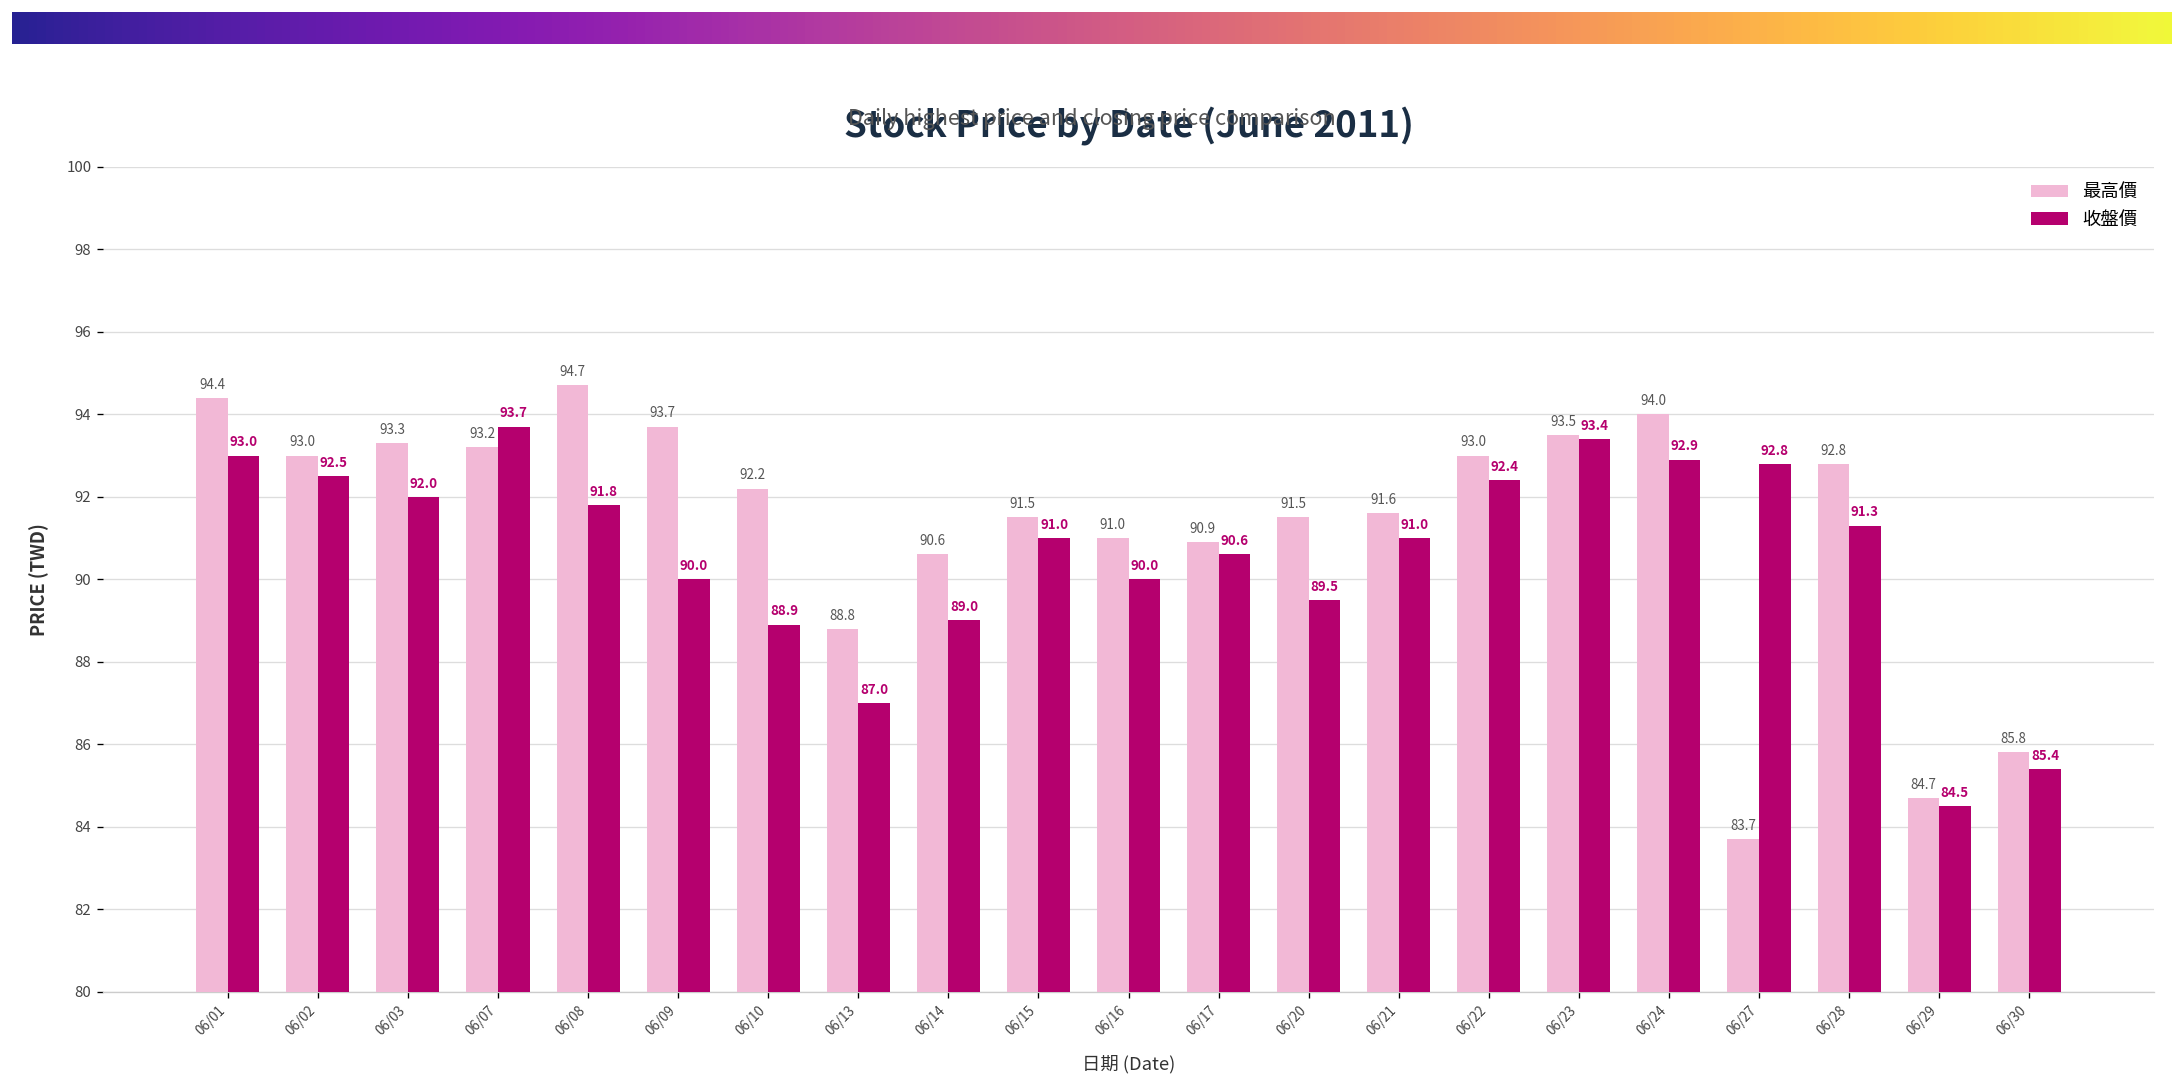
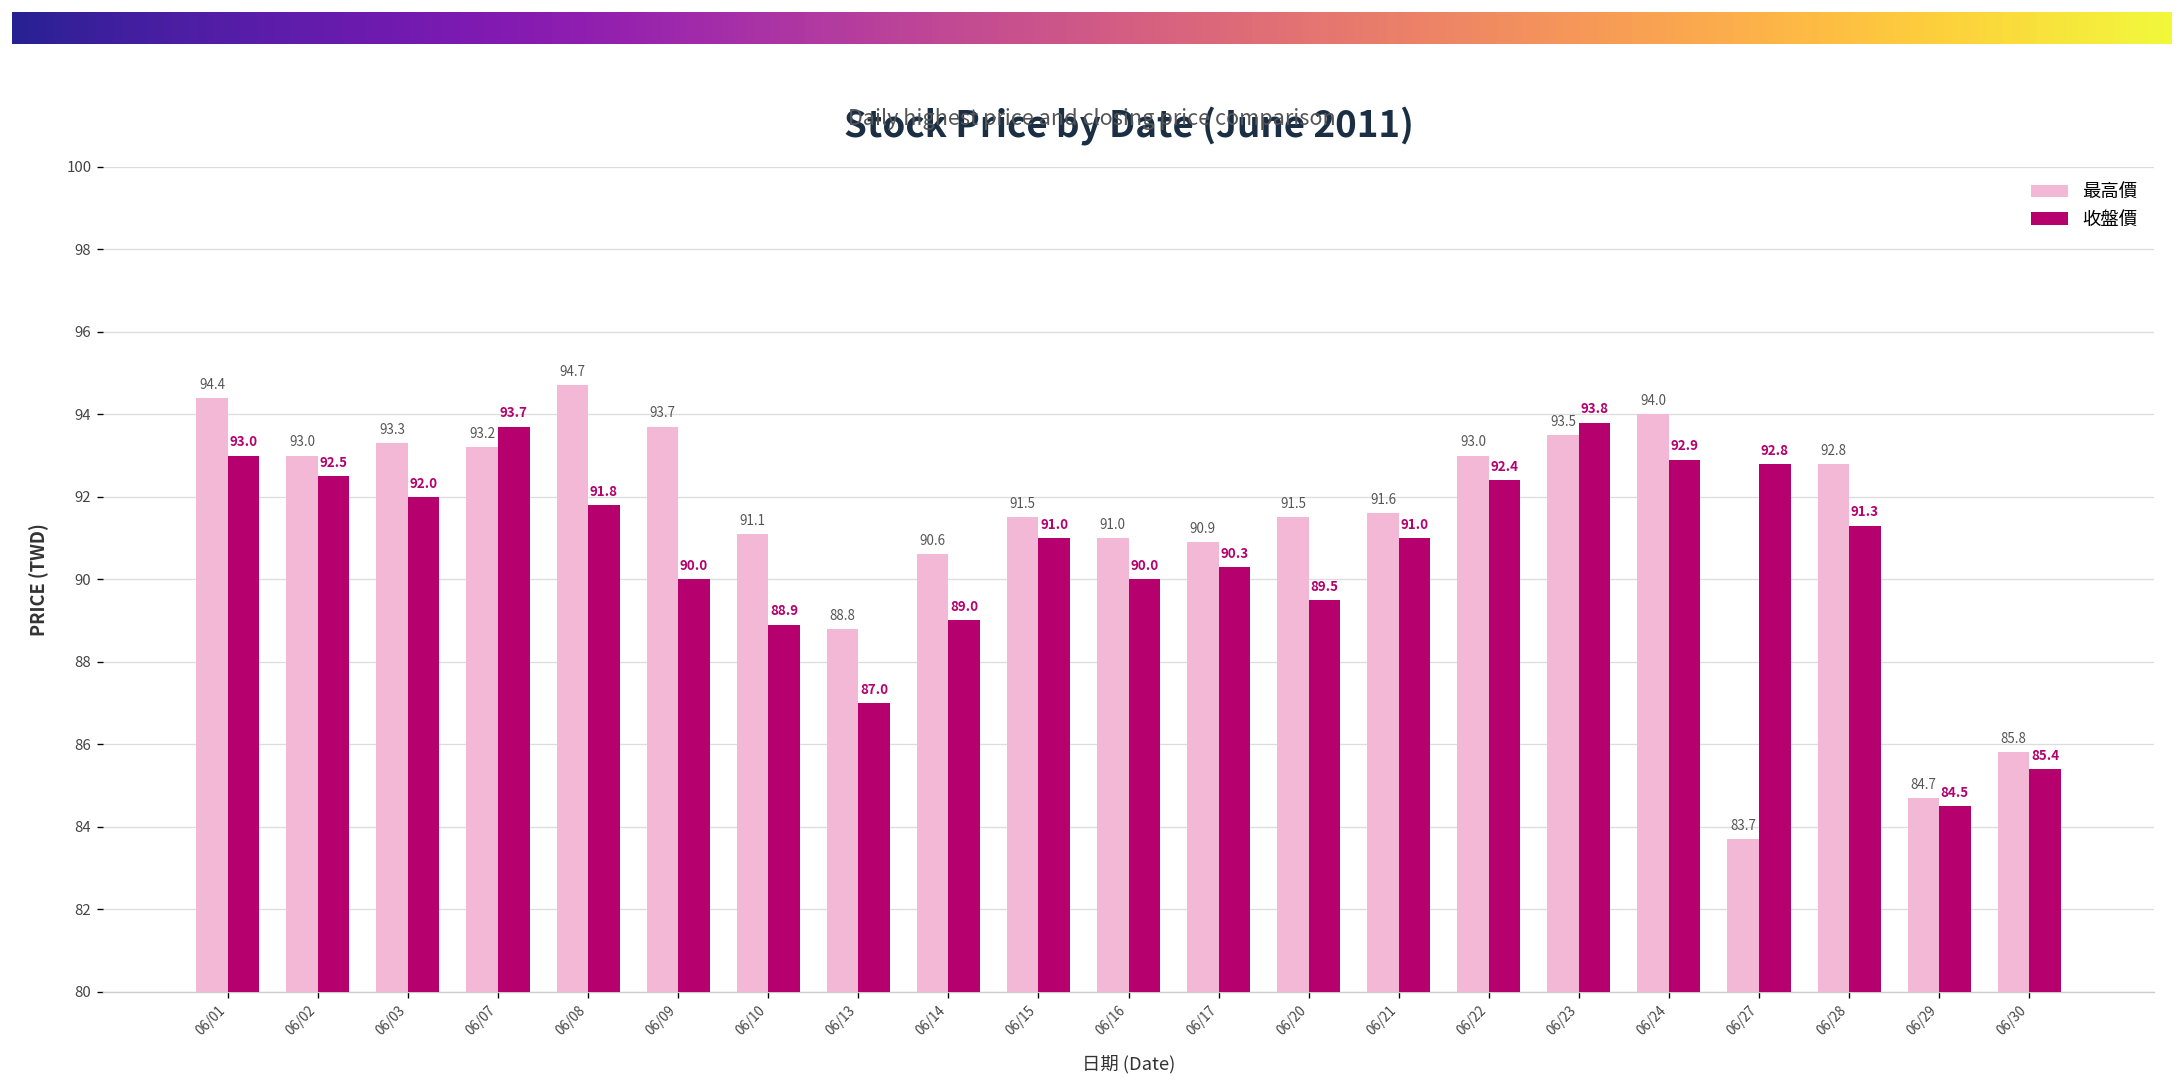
  {
    "最高價": {
      "06/01": 94.4,
      "06/02": 93.0,
      "06/03": 93.3,
      "06/07": 93.2,
      "06/08": 94.7,
      "06/09": 93.7,
-     "06/10": 92.2,
+     "06/10": 91.1,
      "06/13": 88.8,
      "06/14": 90.6,
      "06/15": 91.5,
      "06/16": 91.0,
      "06/17": 90.9,
      "06/20": 91.5,
      "06/21": 91.6,
      "06/22": 93.0,
      "06/23": 93.5,
      "06/24": 94.0,
      "06/27": 83.7,
      "06/28": 92.8,
      "06/29": 84.7,
      "06/30": 85.8
    },
    "收盤價": {
      "06/01": 93.0,
      "06/02": 92.5,
      "06/03": 92.0,
      "06/07": 93.7,
      "06/08": 91.8,
      "06/09": 90.0,
      "06/10": 88.9,
      "06/13": 87.0,
      "06/14": 89.0,
      "06/15": 91.0,
      "06/16": 90.0,
-     "06/17": 90.6,
+     "06/17": 90.3,
      "06/20": 89.5,
      "06/21": 91.0,
      "06/22": 92.4,
-     "06/23": 93.4,
+     "06/23": 93.8,
      "06/24": 92.9,
      "06/27": 92.8,
      "06/28": 91.3,
      "06/29": 84.5,
      "06/30": 85.4
    }
  }
